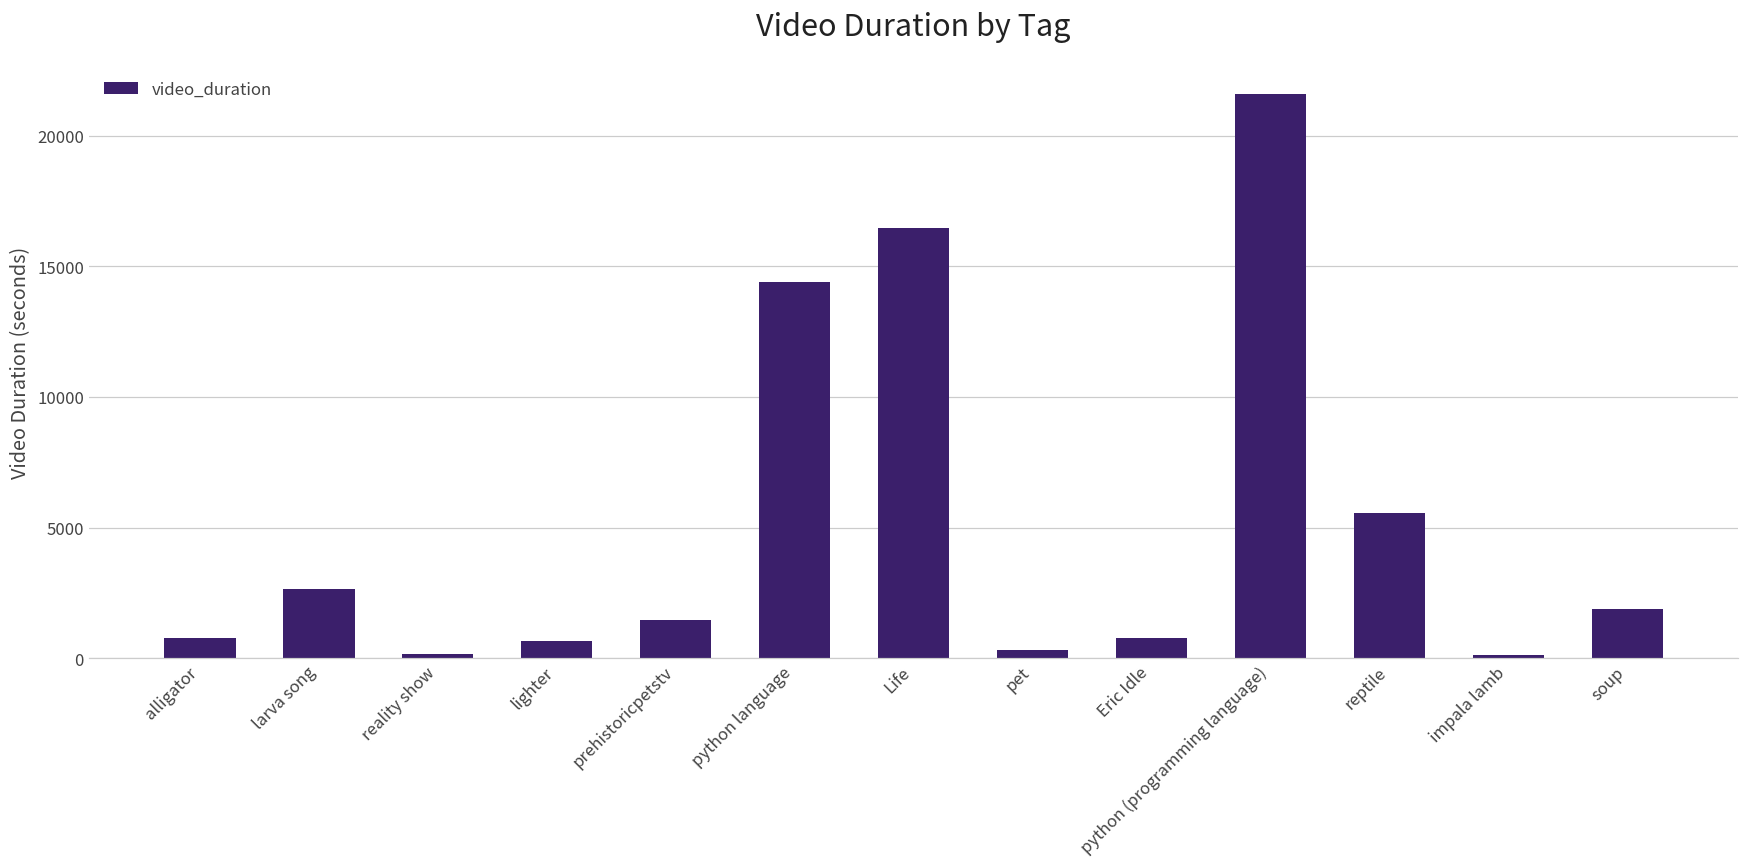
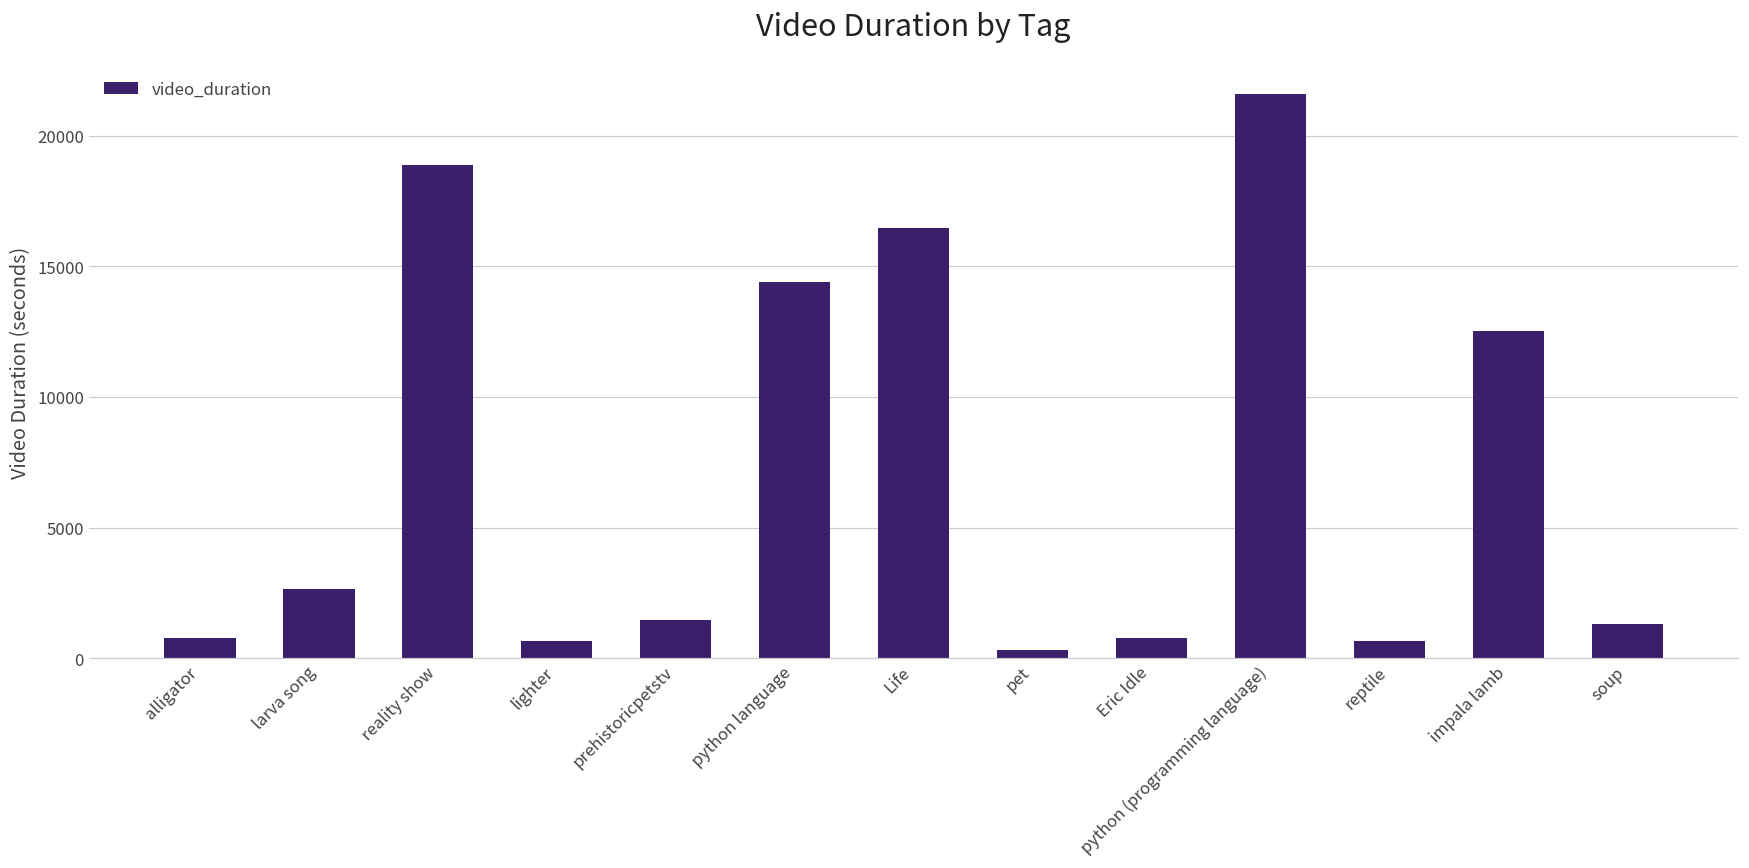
  {
    "alligator": 800,
    "larva song": 2700,
-   "reality show": 200,
+   "reality show": 18900,
    "lighter": 700,
    "prehistoricpetstv": 1400,
    "python language": 14400,
    "Life": 16500,
    "pet": 300,
    "Eric Idle": 800,
    "python (programming language)": 21600,
-   "reptile": 5600,
-   "impala lamb": 100,
-   "soup": 1900
+   "reptile": 700,
+   "impala lamb": 12500,
+   "soup": 1300
  }
